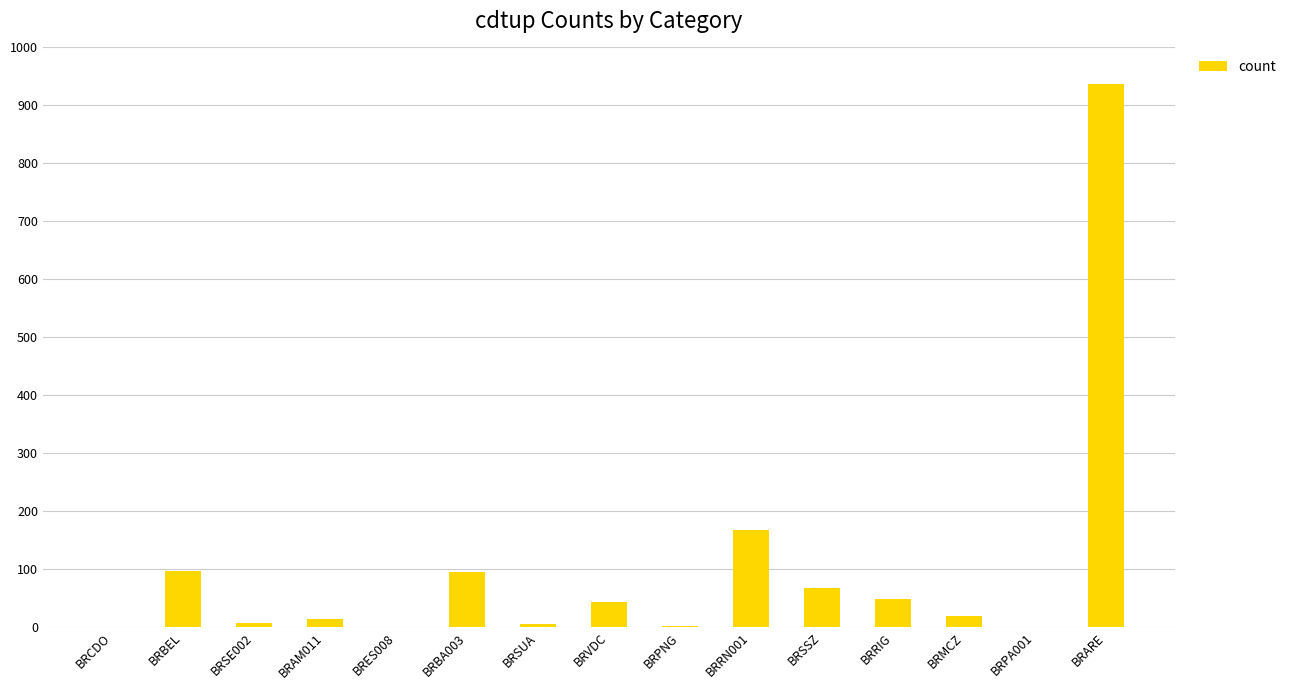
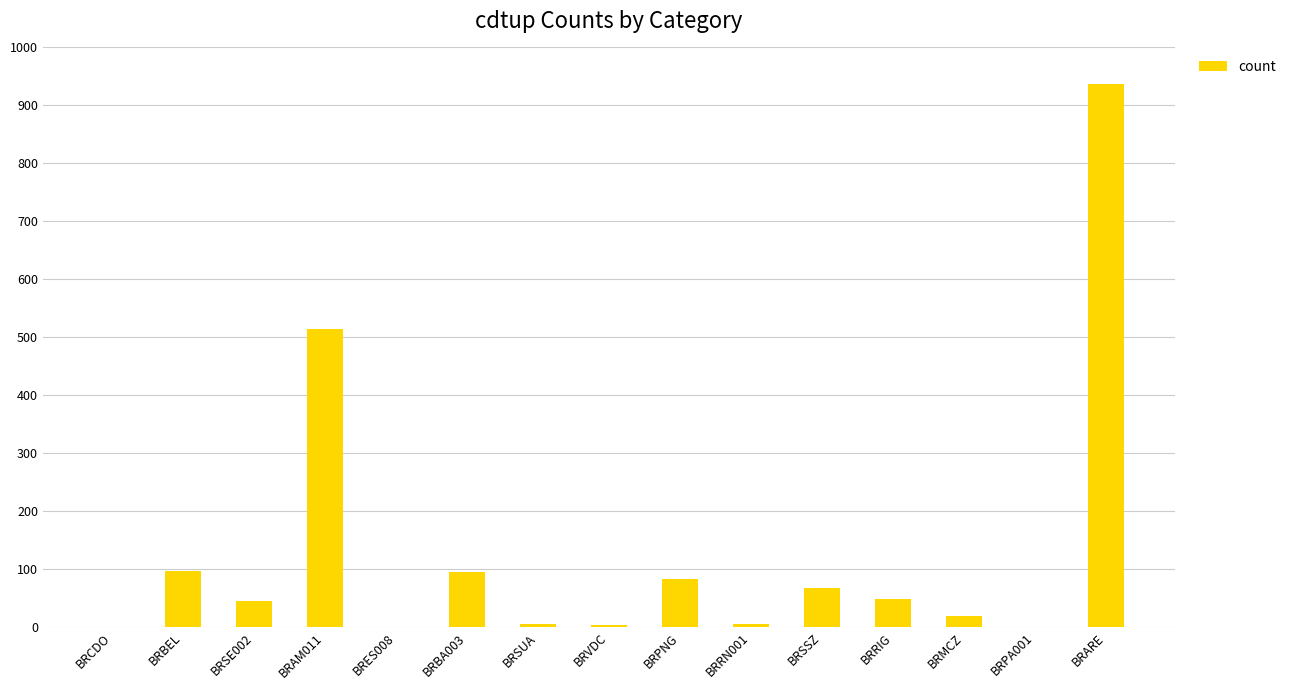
  {
    "BRBEL": 100,
-   "BRSE002": 10,
-   "BRAM011": 10,
+   "BRSE002": 50,
+   "BRAM011": 520,
    "BRBA003": 100,
    "BRSUA": 10,
-   "BRVDC": 40,
-   "BRPNG": 0,
-   "BRRN001": 170,
+   "BRVDC": 0,
+   "BRPNG": 80,
+   "BRRN001": 10,
    "BRSSZ": 70,
    "BRRIG": 50,
    "BRMCZ": 20,
    "BRARE": 940
  }
